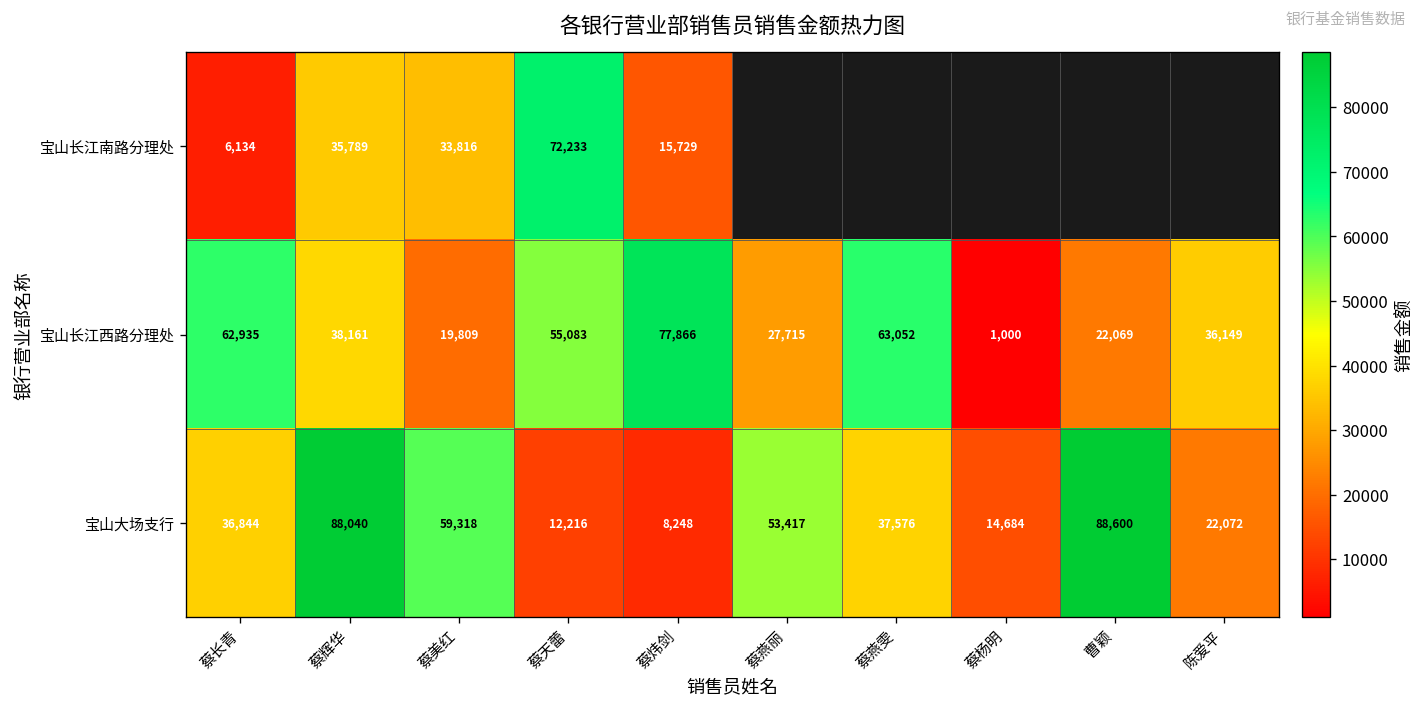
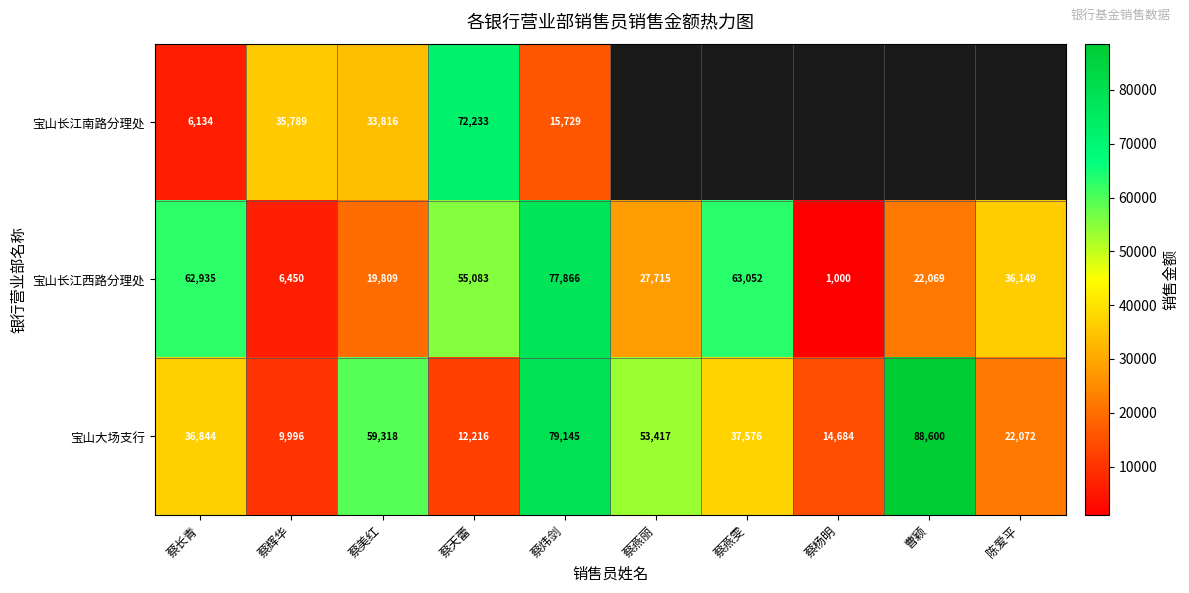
  {
    "宝山长江南路分理处": {
      "蔡长青": "6,134",
      "蔡辉华": "35,789",
      "蔡美红": "33,816",
      "蔡天蕾": "72,233",
      "蔡炜剑": "15,729"
    },
    "宝山长江西路分理处": {
      "蔡长青": "62,935",
-     "蔡辉华": "38,161",
+     "蔡辉华": "6,450",
      "蔡美红": "19,809",
      "蔡天蕾": "55,083",
      "蔡炜剑": "77,866",
      "蔡燕丽": "27,715",
      "蔡燕雯": "63,052",
      "蔡杨明": "1,000",
      "曹颖": "22,069",
      "陈爱平": "36,149"
    },
    "宝山大场支行": {
      "蔡长青": "36,844",
-     "蔡辉华": "88,040",
+     "蔡辉华": "9,996",
      "蔡美红": "59,318",
      "蔡天蕾": "12,216",
-     "蔡炜剑": "8,248",
+     "蔡炜剑": "79,145",
      "蔡燕丽": "53,417",
      "蔡燕雯": "37,576",
      "蔡杨明": "14,684",
      "曹颖": "88,600",
      "陈爱平": "22,072"
    }
  }
